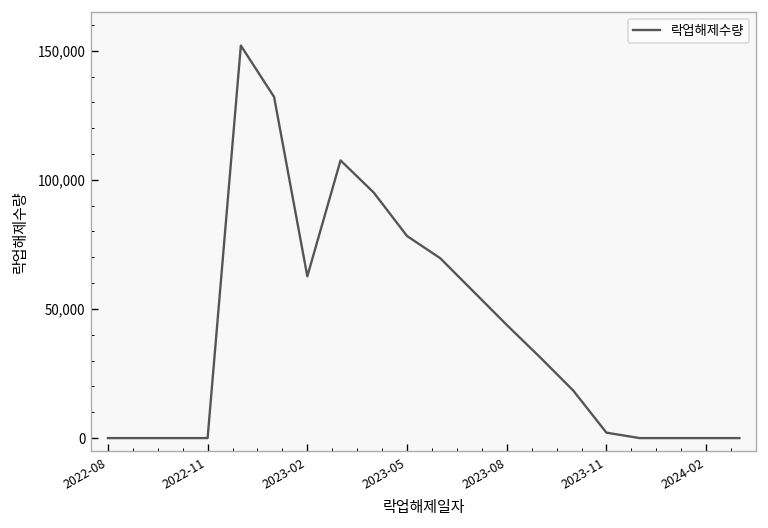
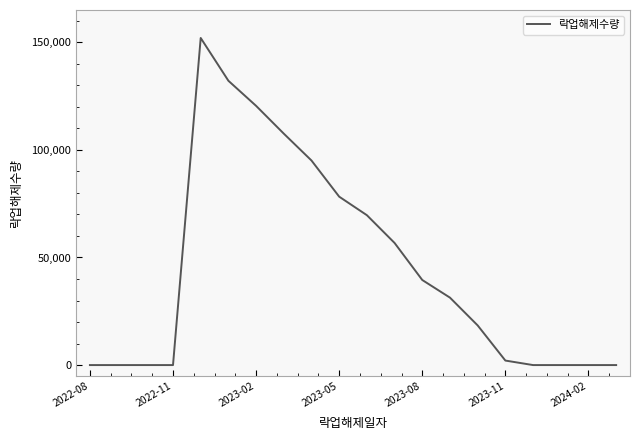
  {
    "2022-08": "0",
    "2022-11": "0",
-   "2023-02": "63,000",
+   "2023-02": "120,000",
    "2023-05": "78,000",
-   "2023-08": "44,000",
+   "2023-08": "40,000",
    "2023-11": "2,000",
    "2024-02": "0"
  }
